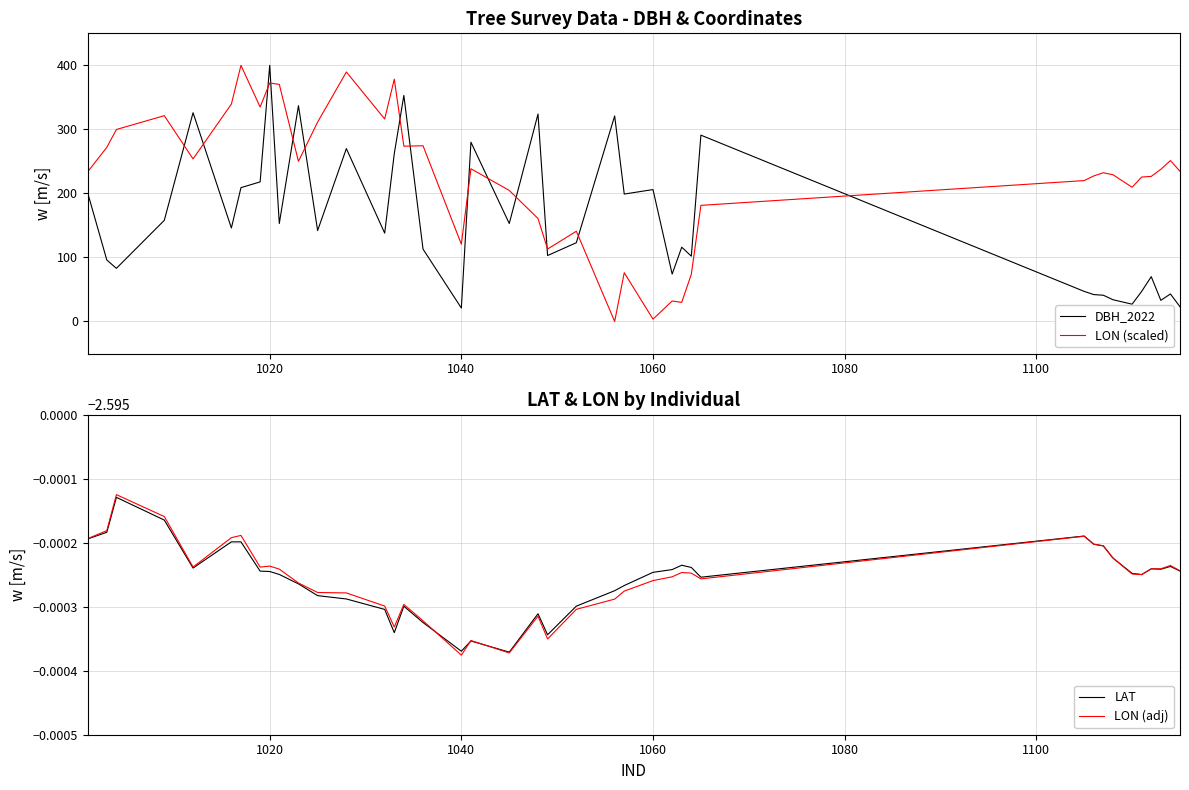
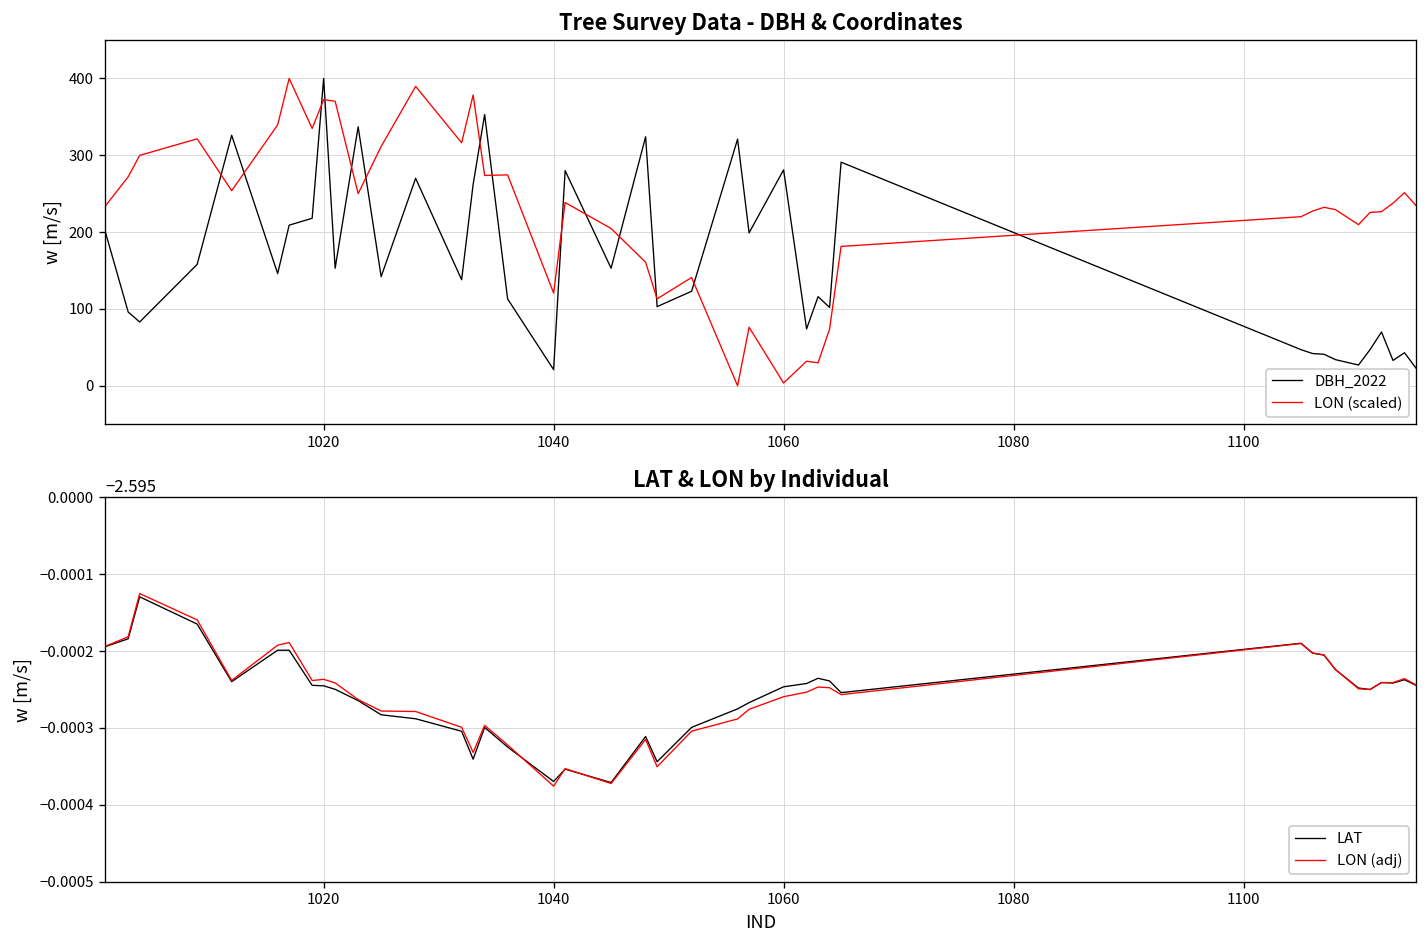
  {
    "Tree Survey Data - DBH & Coordinates": {
      "DBH_2022": {
        "1020": 400,
        "1040": 20,
-       "1060": 210
+       "1060": 280
      },
      "LON (scaled)": {
        "1020": 370,
        "1040": 120,
        "1060": 0
      }
    },
    "LAT & LON by Individual": {
      "LAT": {
        "1020": -2.59525,
        "1040": -2.59537,
        "1060": -2.59525
      },
      "LON (adj)": {
        "1020": -2.59524,
        "1040": -2.59538,
        "1060": -2.59526
      }
    }
  }
